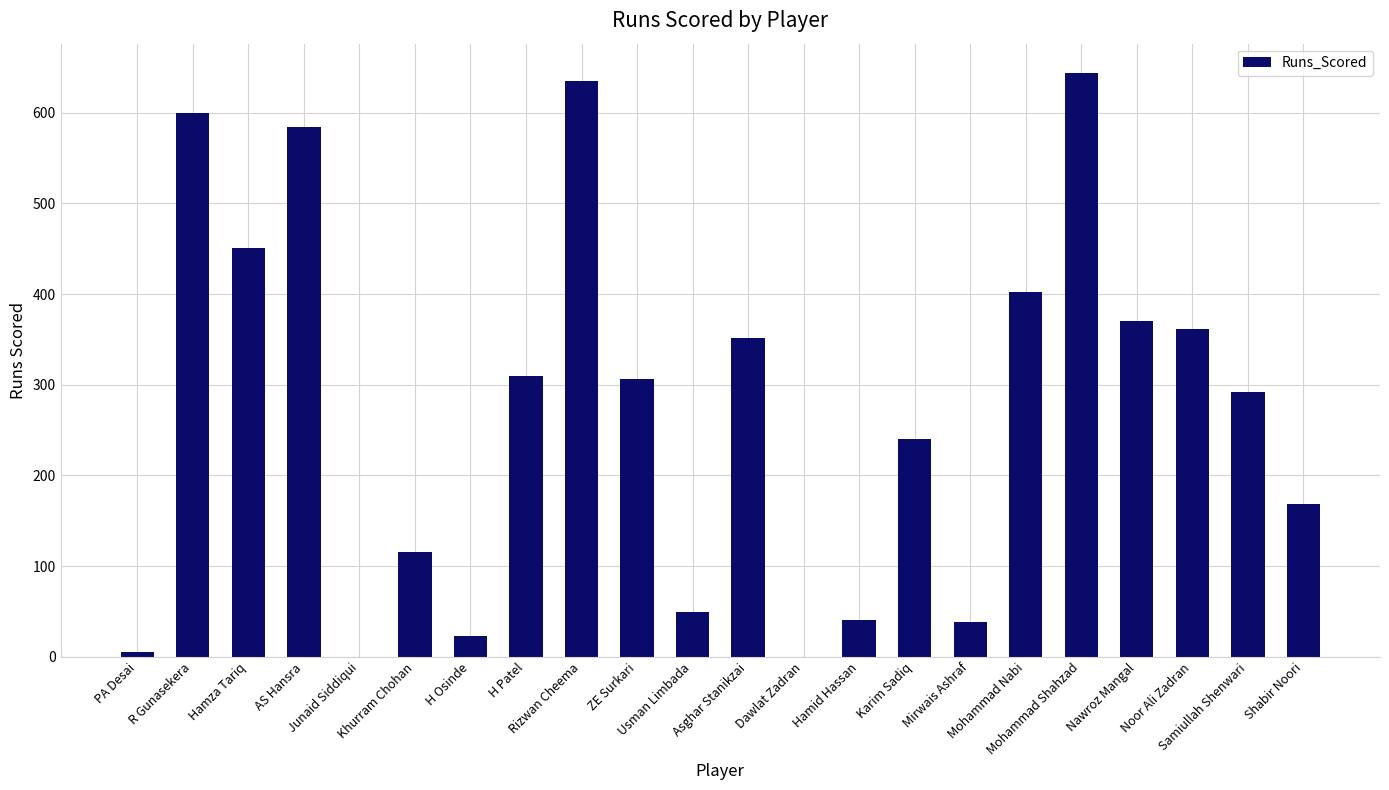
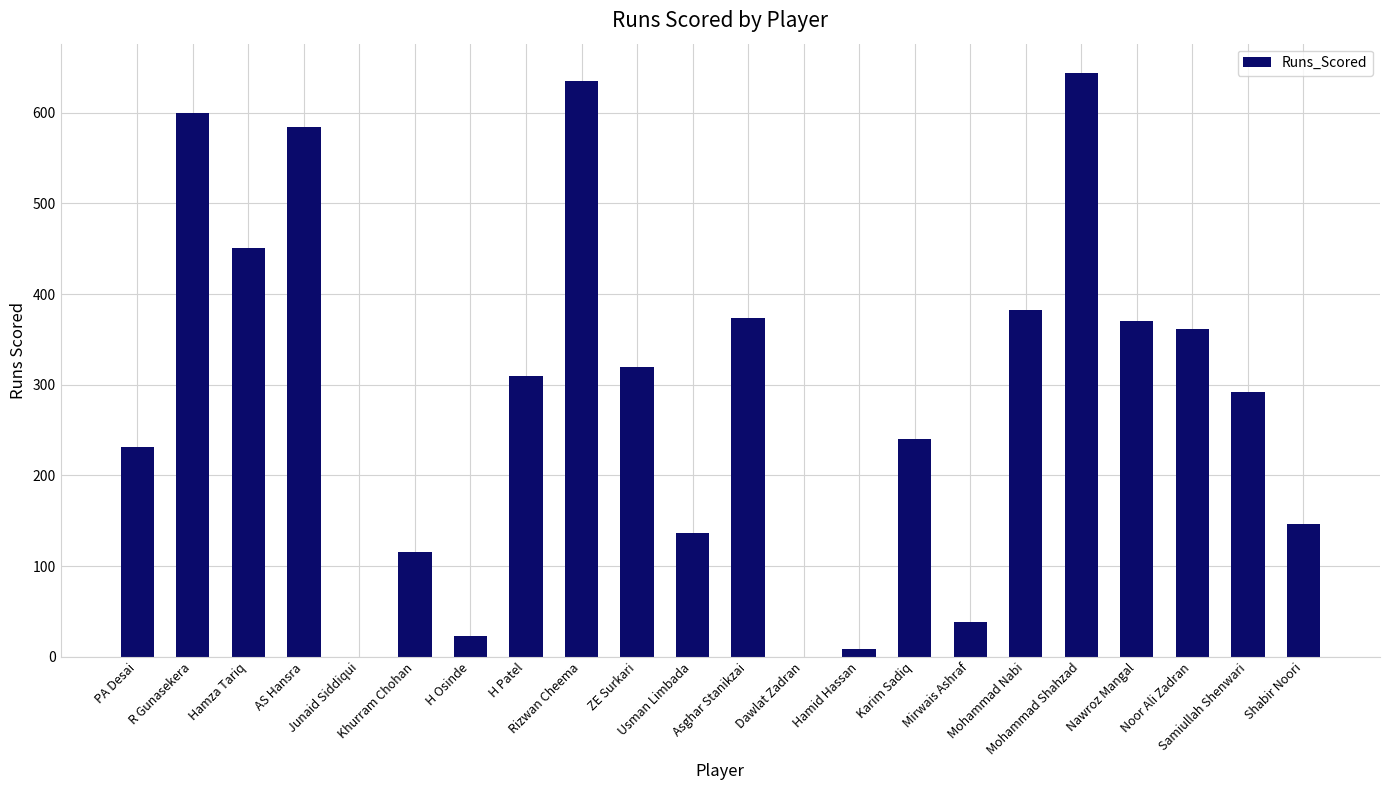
  {
-   "PA Desai": 10,
+   "PA Desai": 230,
    "R Gunasekera": 600,
    "Hamza Tariq": 450,
    "AS Hansra": 580,
    "Junaid Siddiqui": 0,
    "Khurram Chohan": 120,
    "H Osinde": 20,
    "H Patel": 310,
    "Rizwan Cheema": 640,
-   "ZE Surkari": 310,
-   "Usman Limbada": 50,
-   "Asghar Stanikzai": 350,
+   "ZE Surkari": 320,
+   "Usman Limbada": 140,
+   "Asghar Stanikzai": 370,
    "Dawlat Zadran": 0,
-   "Hamid Hassan": 40,
+   "Hamid Hassan": 10,
    "Karim Sadiq": 240,
    "Mirwais Ashraf": 40,
-   "Mohammad Nabi": 400,
+   "Mohammad Nabi": 380,
    "Mohammad Shahzad": 640,
    "Nawroz Mangal": 370,
    "Noor Ali Zadran": 360,
    "Samiullah Shenwari": 290,
-   "Shabir Noori": 170
+   "Shabir Noori": 150
  }
